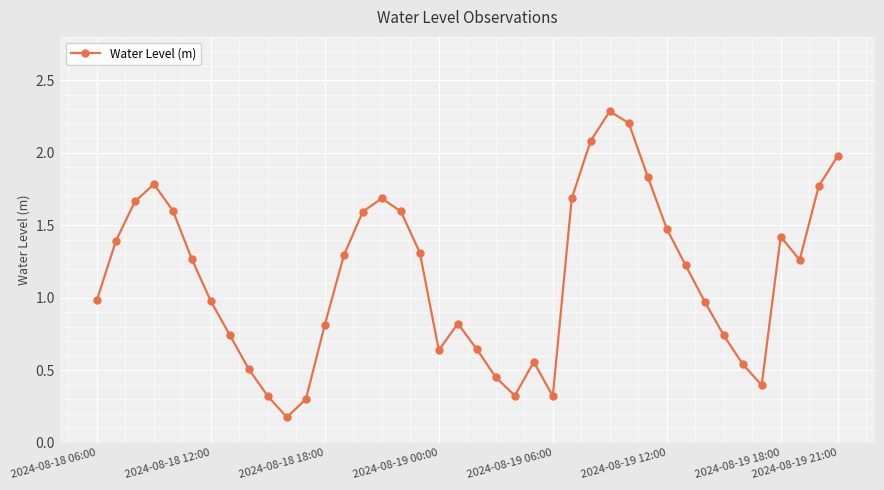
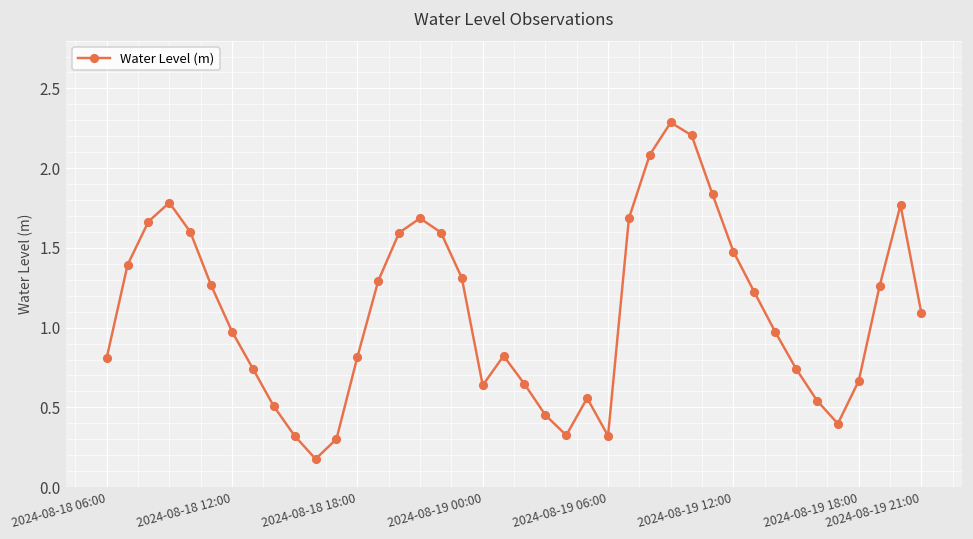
  {
-   "2024-08-18 06:00": 0.99,
+   "2024-08-18 06:00": 0.81,
    "2024-08-18 12:00": 0.98,
    "2024-08-18 18:00": 0.82,
    "2024-08-19 00:00": 0.64,
    "2024-08-19 06:00": 0.32,
    "2024-08-19 12:00": 1.48,
-   "2024-08-19 18:00": 1.42,
-   "2024-08-19 21:00": 1.98
+   "2024-08-19 18:00": 0.67,
+   "2024-08-19 21:00": 1.09
  }
